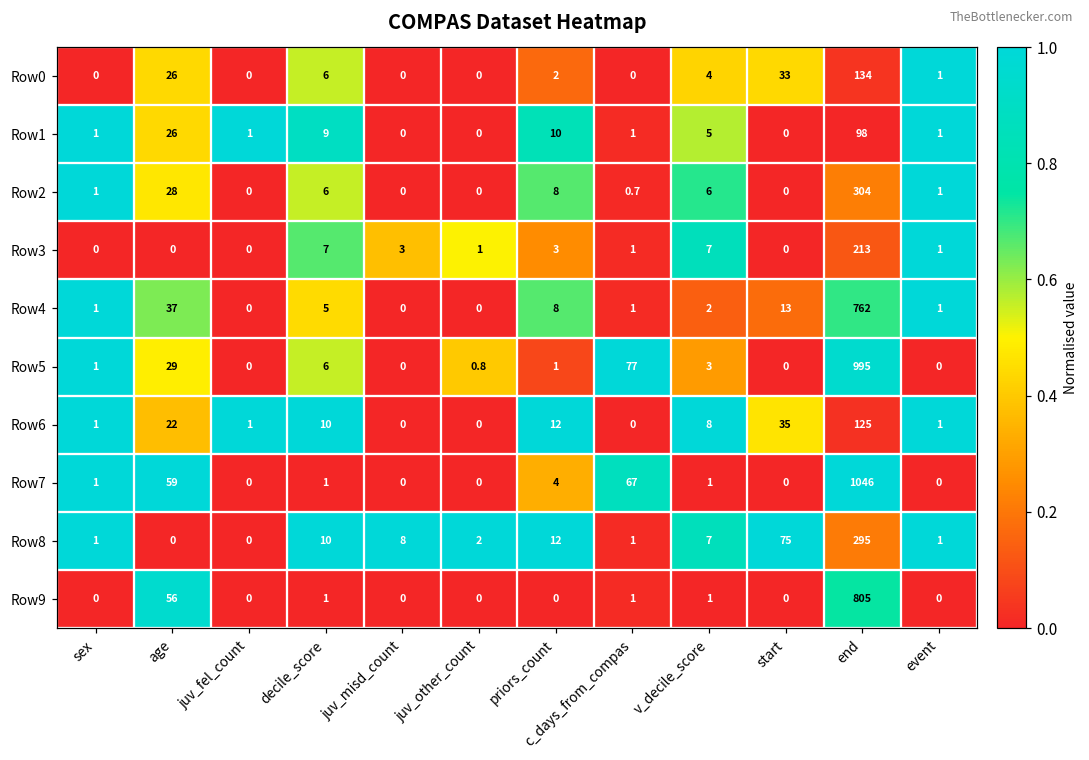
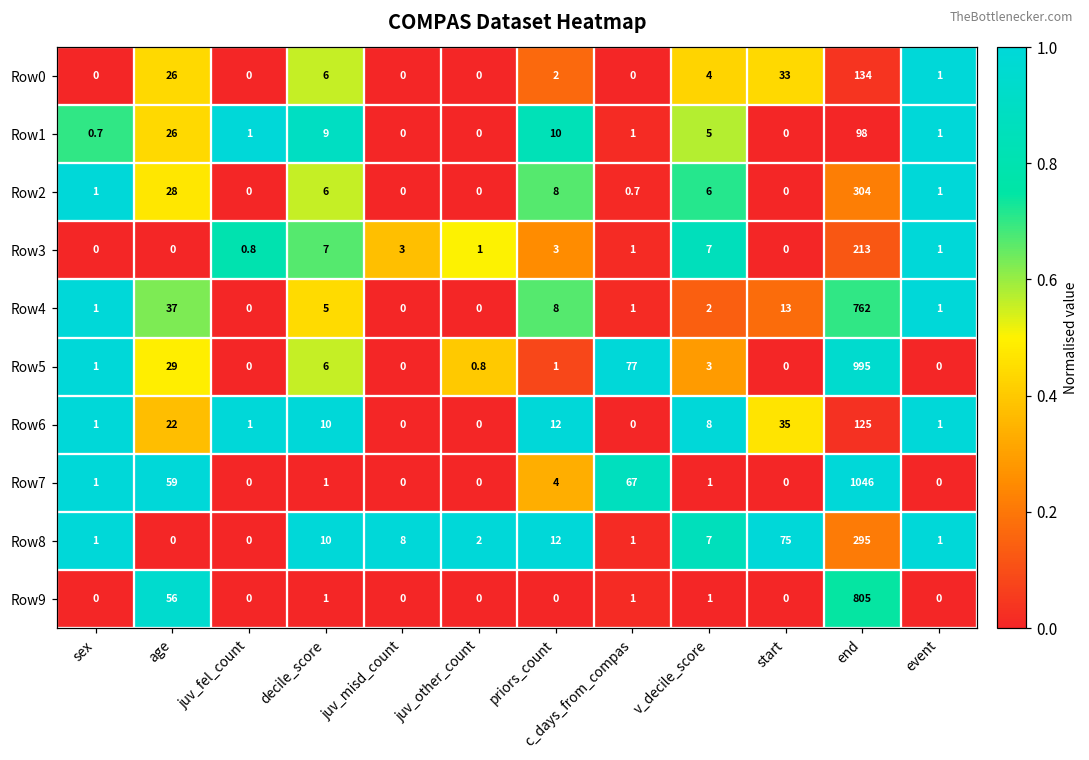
  {
    "Row0": {
      "sex": 0,
      "age": 26,
      "juv_fel_count": 0,
      "decile_score": 6,
      "juv_misd_count": 0,
      "juv_other_count": 0,
      "priors_count": 2,
      "c_days_from_compas": 0,
      "v_decile_score": 4,
      "start": 33,
      "end": 134,
      "event": 1
    },
    "Row1": {
-     "sex": 1,
+     "sex": 0.7,
      "age": 26,
      "juv_fel_count": 1,
      "decile_score": 9,
      "juv_misd_count": 0,
      "juv_other_count": 0,
      "priors_count": 10,
      "c_days_from_compas": 1,
      "v_decile_score": 5,
      "start": 0,
      "end": 98,
      "event": 1
    },
    "Row2": {
      "sex": 1,
      "age": 28,
      "juv_fel_count": 0,
      "decile_score": 6,
      "juv_misd_count": 0,
      "juv_other_count": 0,
      "priors_count": 8,
      "c_days_from_compas": 0.7,
      "v_decile_score": 6,
      "start": 0,
      "end": 304,
      "event": 1
    },
    "Row3": {
      "sex": 0,
      "age": 0,
-     "juv_fel_count": 0,
+     "juv_fel_count": 0.8,
      "decile_score": 7,
      "juv_misd_count": 3,
      "juv_other_count": 1,
      "priors_count": 3,
      "c_days_from_compas": 1,
      "v_decile_score": 7,
      "start": 0,
      "end": 213,
      "event": 1
    },
    "Row4": {
      "sex": 1,
      "age": 37,
      "juv_fel_count": 0,
      "decile_score": 5,
      "juv_misd_count": 0,
      "juv_other_count": 0,
      "priors_count": 8,
      "c_days_from_compas": 1,
      "v_decile_score": 2,
      "start": 13,
      "end": 762,
      "event": 1
    },
    "Row5": {
      "sex": 1,
      "age": 29,
      "juv_fel_count": 0,
      "decile_score": 6,
      "juv_misd_count": 0,
      "juv_other_count": 0.8,
      "priors_count": 1,
      "c_days_from_compas": 77,
      "v_decile_score": 3,
      "start": 0,
      "end": 995,
      "event": 0
    },
    "Row6": {
      "sex": 1,
      "age": 22,
      "juv_fel_count": 1,
      "decile_score": 10,
      "juv_misd_count": 0,
      "juv_other_count": 0,
      "priors_count": 12,
      "c_days_from_compas": 0,
      "v_decile_score": 8,
      "start": 35,
      "end": 125,
      "event": 1
    },
    "Row7": {
      "sex": 1,
      "age": 59,
      "juv_fel_count": 0,
      "decile_score": 1,
      "juv_misd_count": 0,
      "juv_other_count": 0,
      "priors_count": 4,
      "c_days_from_compas": 67,
      "v_decile_score": 1,
      "start": 0,
      "end": 1046,
      "event": 0
    },
    "Row8": {
      "sex": 1,
      "age": 0,
      "juv_fel_count": 0,
      "decile_score": 10,
      "juv_misd_count": 8,
      "juv_other_count": 2,
      "priors_count": 12,
      "c_days_from_compas": 1,
      "v_decile_score": 7,
      "start": 75,
      "end": 295,
      "event": 1
    },
    "Row9": {
      "sex": 0,
      "age": 56,
      "juv_fel_count": 0,
      "decile_score": 1,
      "juv_misd_count": 0,
      "juv_other_count": 0,
      "priors_count": 0,
      "c_days_from_compas": 1,
      "v_decile_score": 1,
      "start": 0,
      "end": 805,
      "event": 0
    }
  }
